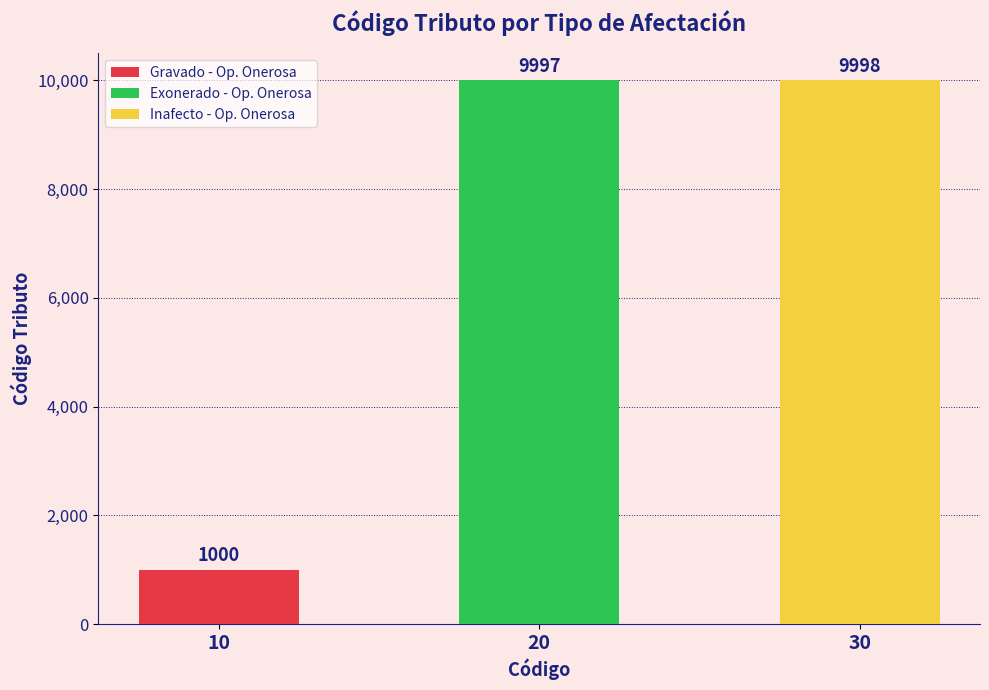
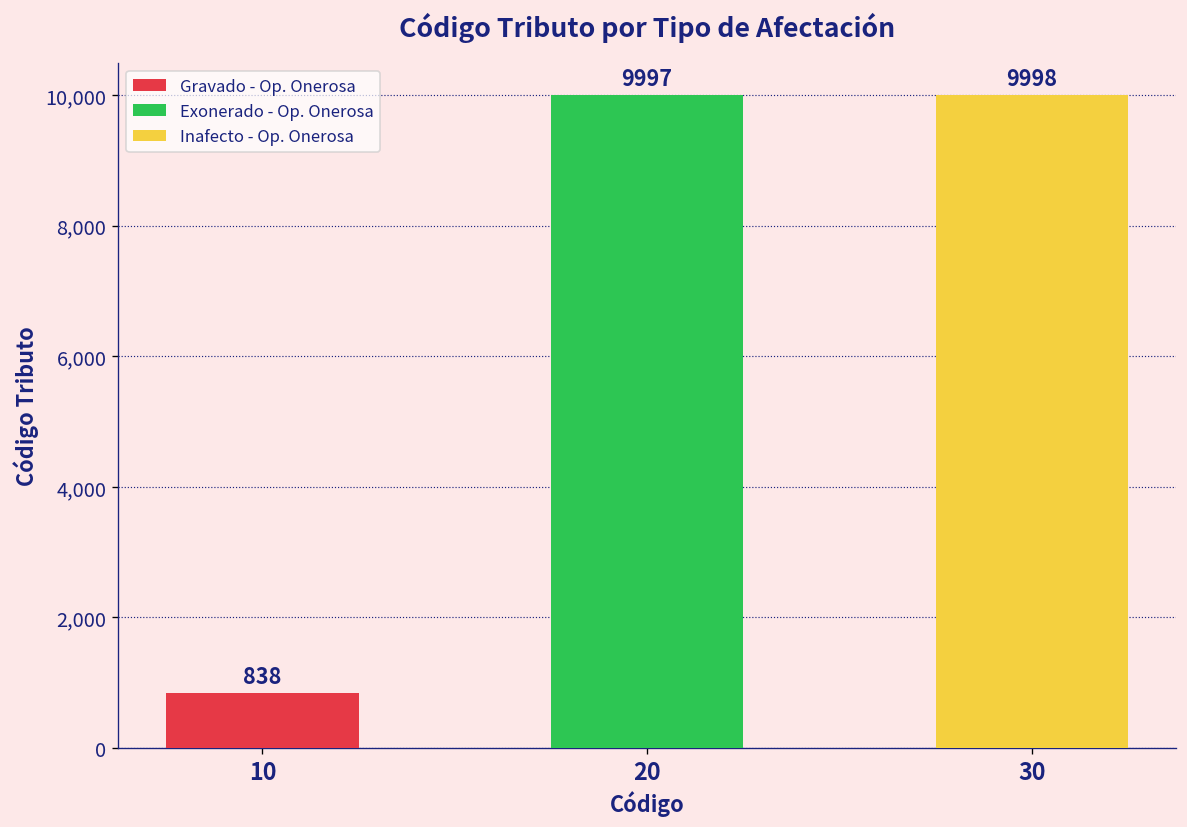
  {
-   "10": 1000,
+   "10": 838,
    "20": 9997,
    "30": 9998
  }
